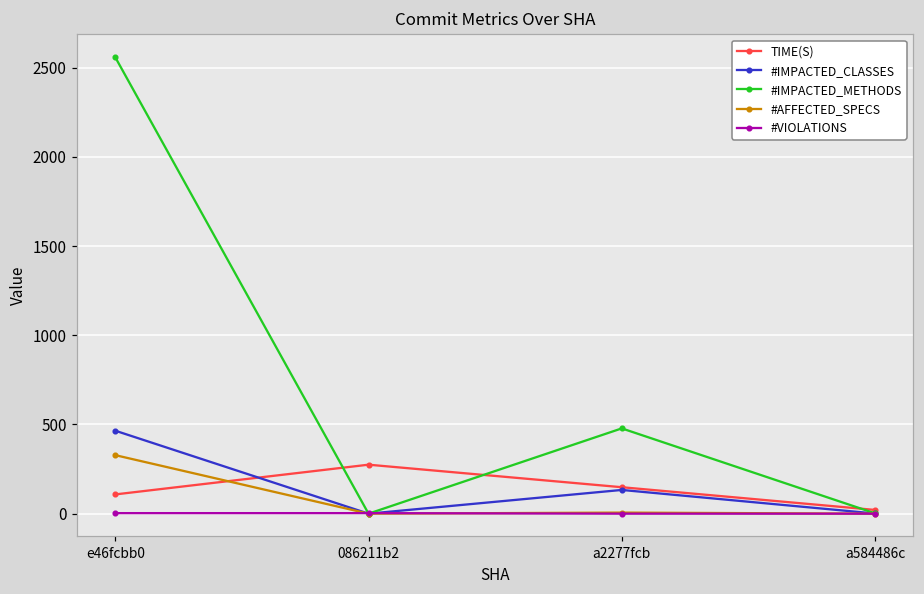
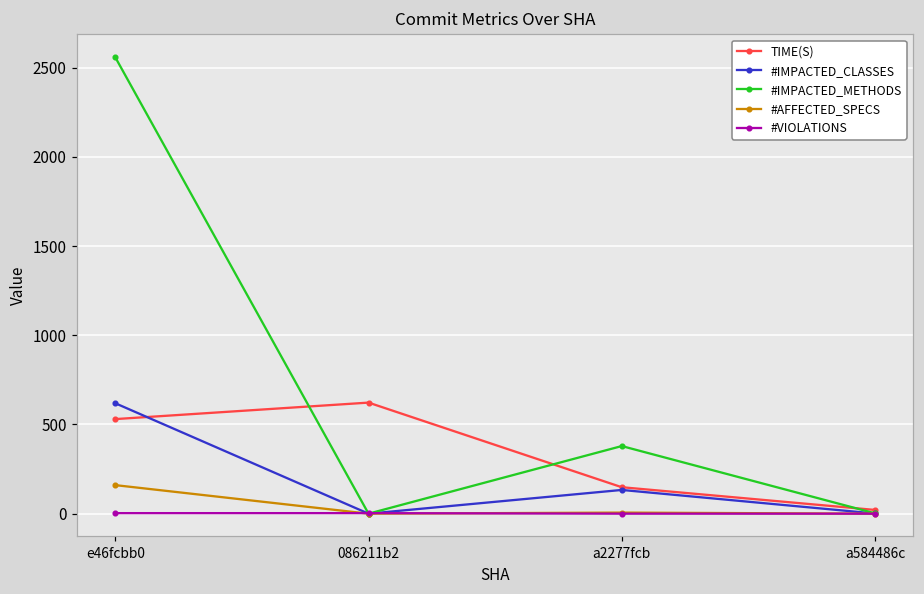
  {
    "TIME(S)": {
-     "e46fcbb0": 110,
-     "086211b2": 270,
+     "e46fcbb0": 530,
+     "086211b2": 620,
      "a584486c": 20
    },
    "#IMPACTED_CLASSES": {
-     "e46fcbb0": 470
+     "e46fcbb0": 620
    },
    "#IMPACTED_METHODS": {
      "e46fcbb0": 2560,
-     "a2277fcb": 480
+     "a2277fcb": 380
    },
    "#AFFECTED_SPECS": {
-     "e46fcbb0": 330
+     "e46fcbb0": 160
    },
    "#VIOLATIONS": {
      "e46fcbb0": 0
    }
  }
